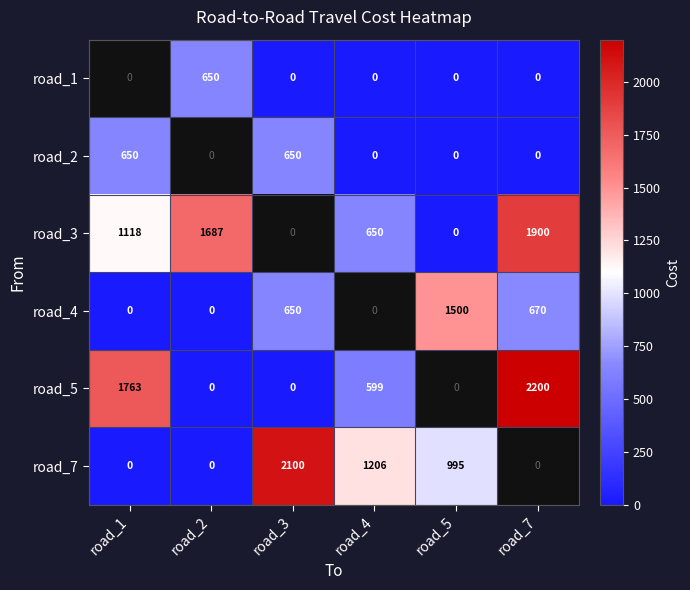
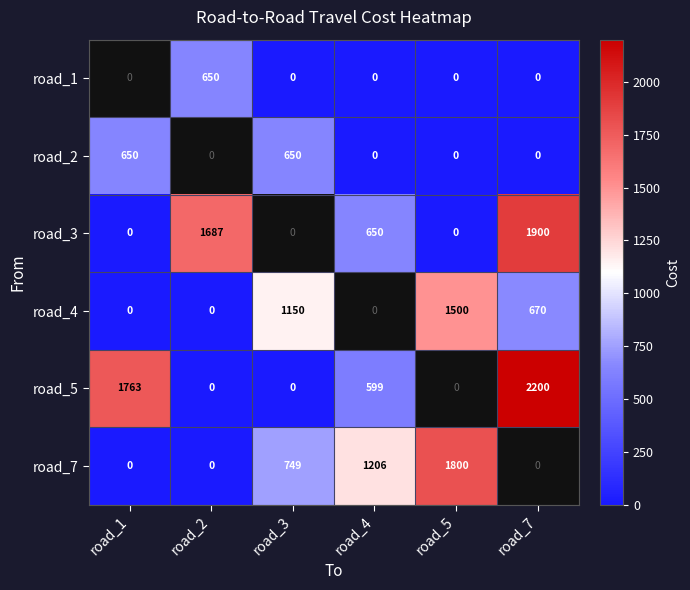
  {
    "road_1": {
      "road_2": 650,
      "road_3": 0,
      "road_4": 0,
      "road_5": 0,
      "road_7": 0
    },
    "road_2": {
      "road_1": 650,
      "road_3": 650,
      "road_4": 0,
      "road_5": 0,
      "road_7": 0
    },
    "road_3": {
-     "road_1": 1118,
+     "road_1": 0,
      "road_2": 1687,
      "road_4": 650,
      "road_5": 0,
      "road_7": 1900
    },
    "road_4": {
      "road_1": 0,
      "road_2": 0,
-     "road_3": 650,
+     "road_3": 1150,
      "road_5": 1500,
      "road_7": 670
    },
    "road_5": {
      "road_1": 1763,
      "road_2": 0,
      "road_3": 0,
      "road_4": 599,
      "road_7": 2200
    },
    "road_7": {
      "road_1": 0,
      "road_2": 0,
-     "road_3": 2100,
+     "road_3": 749,
      "road_4": 1206,
-     "road_5": 995
+     "road_5": 1800
    }
  }
